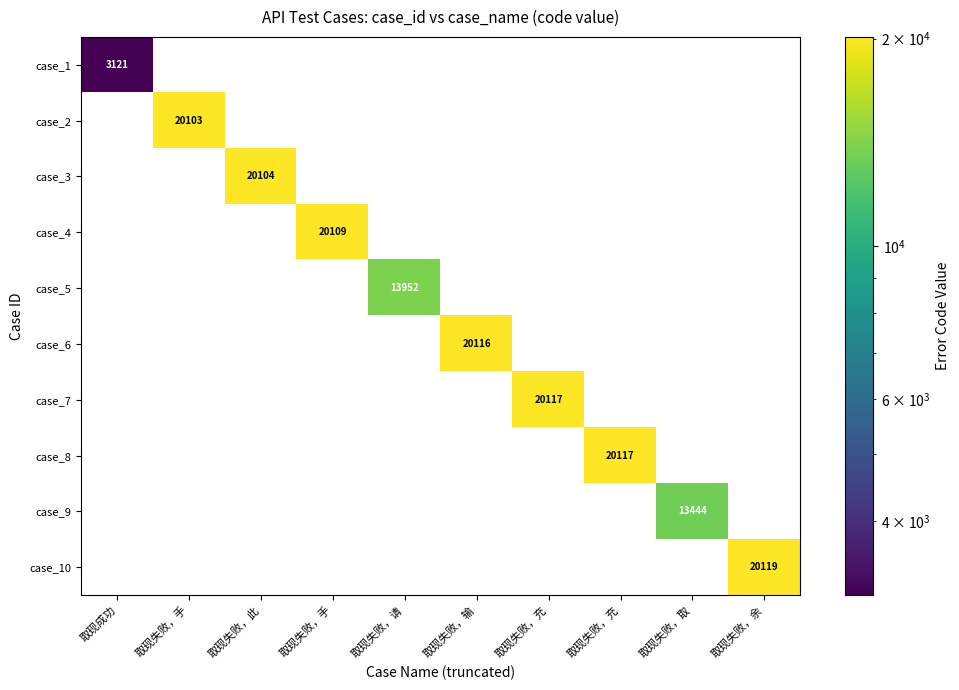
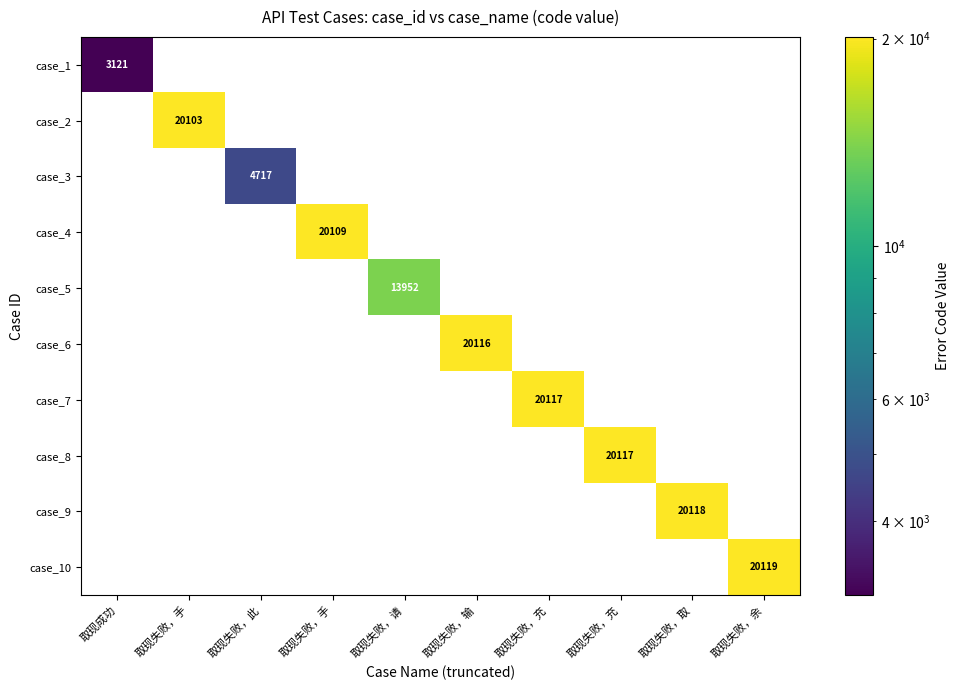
  {
    "case_1": {
      "取现成功": 3121
    },
    "case_3": {
-     "取现失败，此": 20104
+     "取现失败，此": 4717
    },
    "case_5": {
      "取现失败，请": 13952
    },
    "case_6": {
      "取现失败，输": 20116
    },
    "case_9": {
-     "取现失败，取": 13444
+     "取现失败，取": 20118
    },
    "case_10": {
      "取现失败，余": 20119
    }
  }
